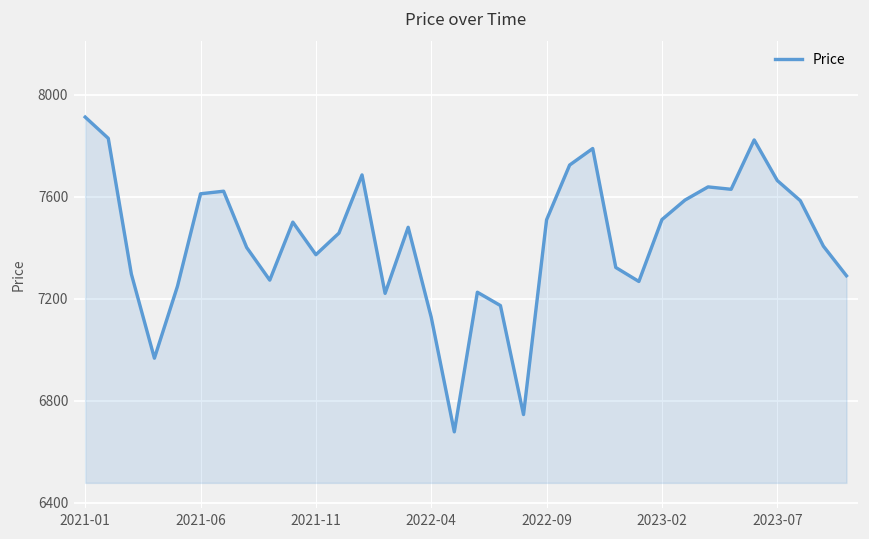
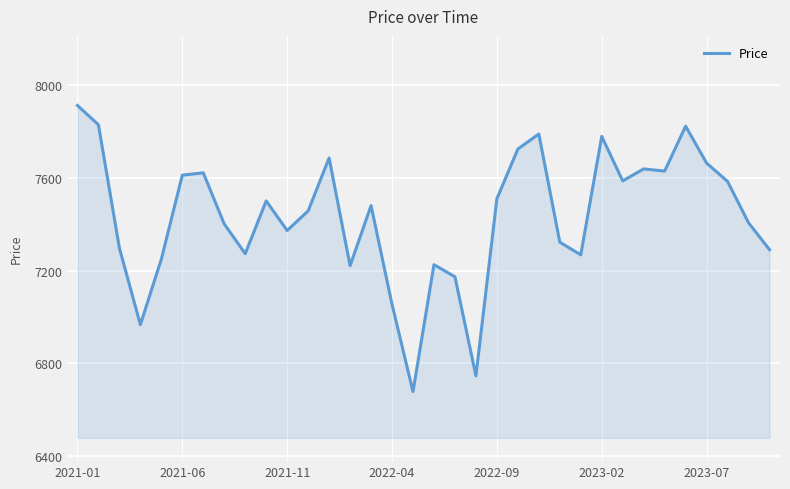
  {
    "2021-01": 7910,
    "2021-06": 7610,
    "2021-11": 7370,
-   "2022-04": 7130,
+   "2022-04": 7050,
    "2022-09": 7510,
-   "2023-02": 7510,
+   "2023-02": 7780,
    "2023-07": 7660
  }
